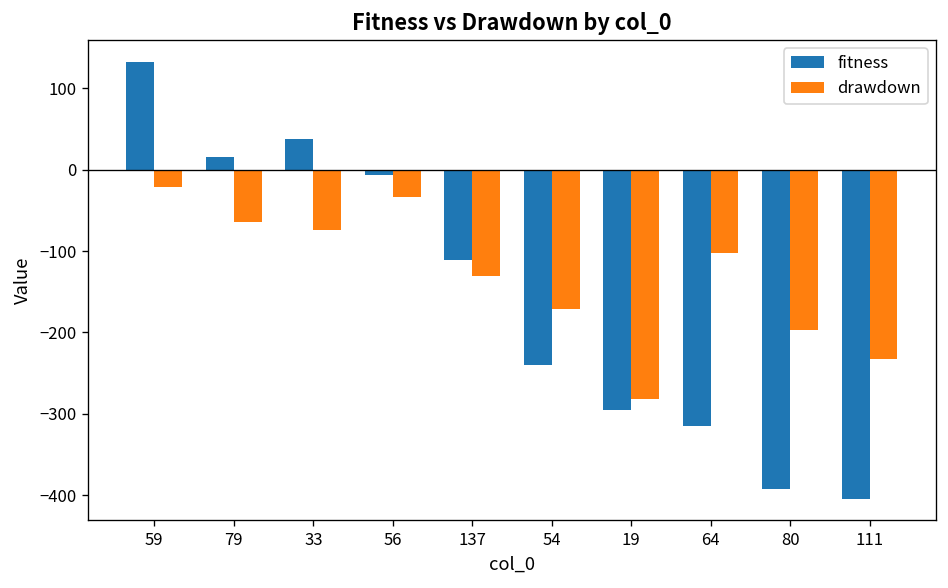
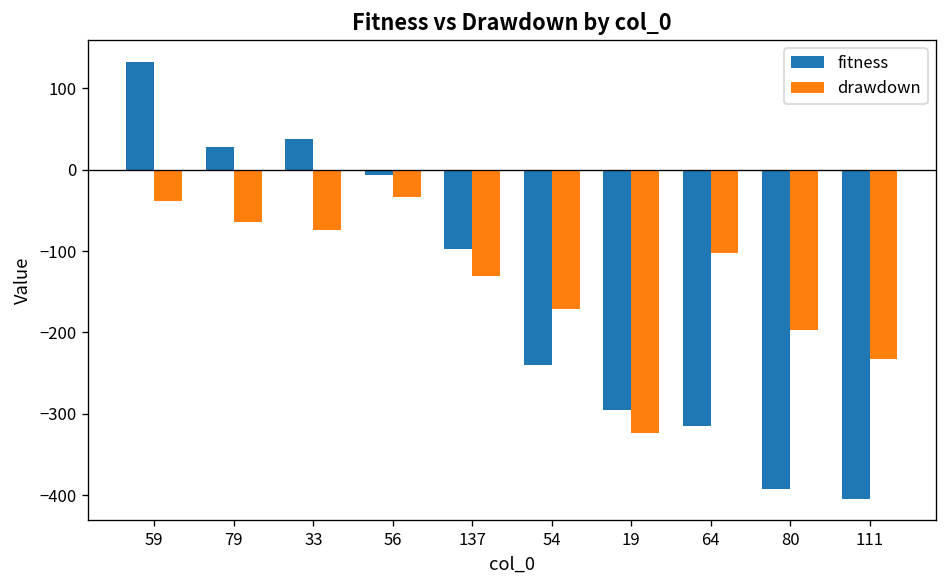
  {
    "fitness": {
      "59": 130,
-     "79": 20,
+     "79": 30,
      "33": 40,
      "56": -10,
-     "137": -110,
+     "137": -100,
      "54": -240,
      "19": -300,
      "64": -310,
      "80": -390,
      "111": -400
    },
    "drawdown": {
-     "59": -20,
+     "59": -40,
      "79": -60,
      "33": -70,
      "56": -30,
      "137": -130,
      "54": -170,
-     "19": -280,
+     "19": -320,
      "64": -100,
      "80": -200,
      "111": -230
    }
  }
